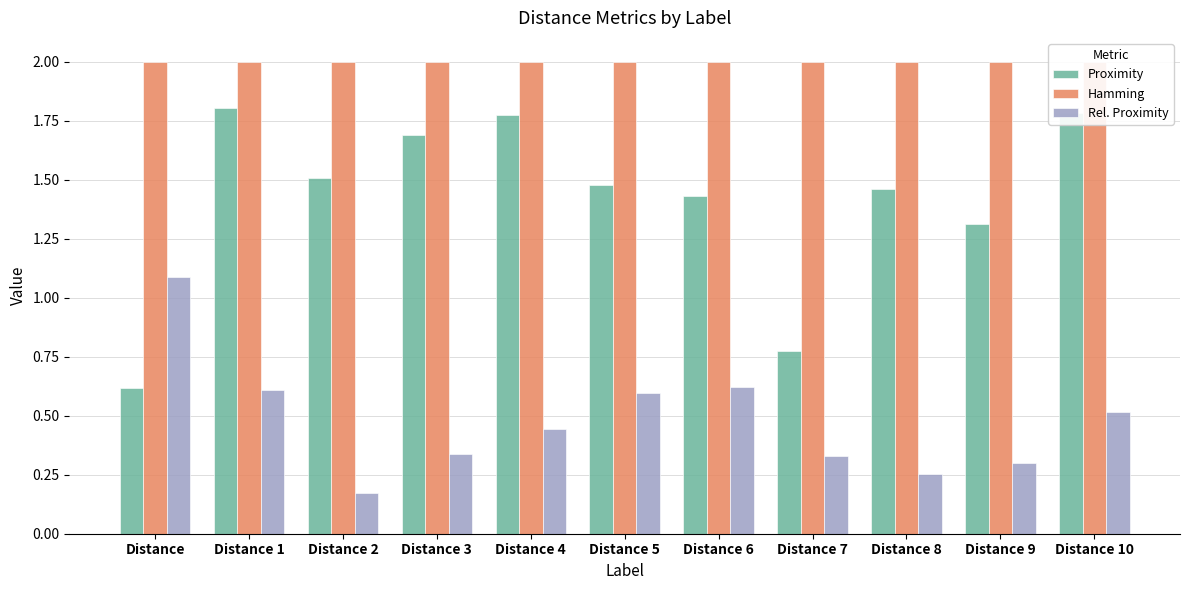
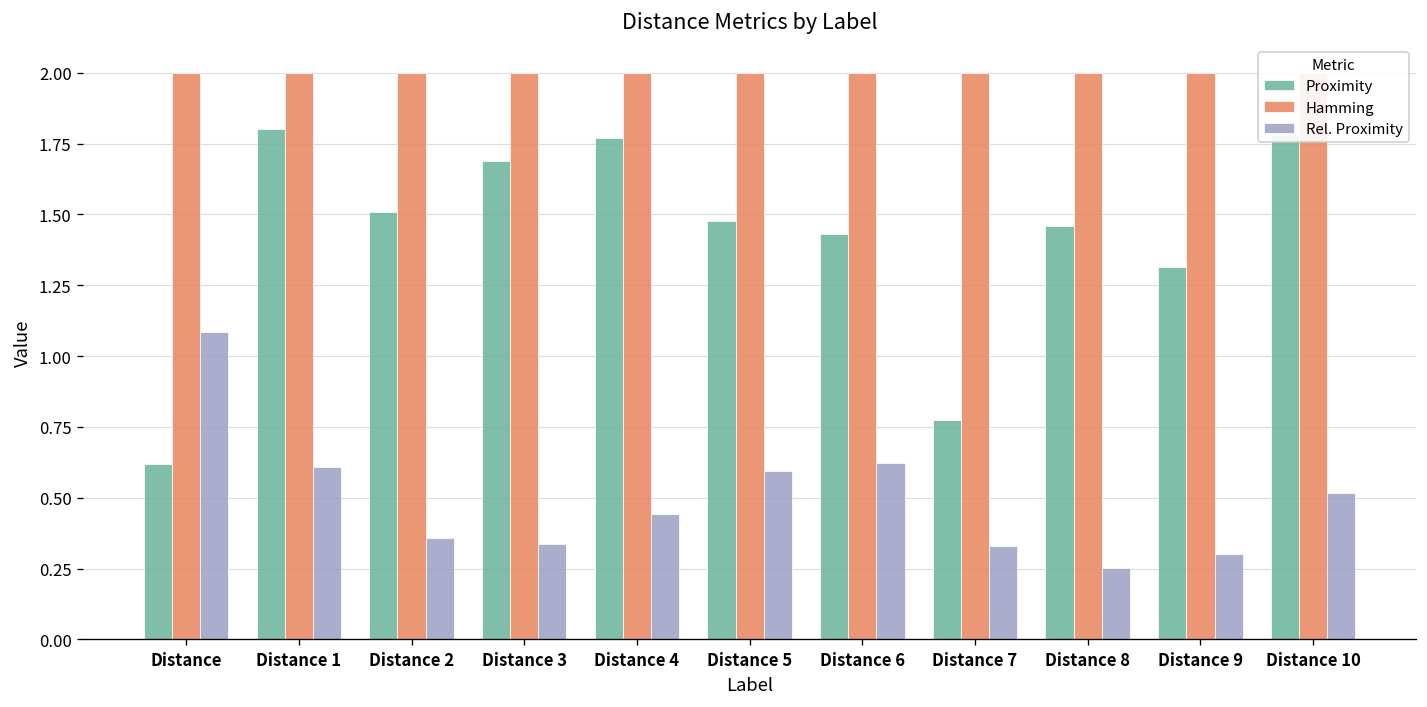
  {
    "Proximity": {
      "Distance": 0.62,
      "Distance 1": 1.80,
      "Distance 2": 1.51,
      "Distance 3": 1.69,
      "Distance 4": 1.77,
      "Distance 5": 1.48,
      "Distance 6": 1.43,
      "Distance 7": 0.78,
      "Distance 8": 1.46,
      "Distance 9": 1.31
    },
    "Hamming": {
      "Distance": 2.00,
      "Distance 1": 2.00,
      "Distance 2": 2.00,
      "Distance 3": 2.00,
      "Distance 4": 2.00,
      "Distance 5": 2.00,
      "Distance 6": 2.00,
      "Distance 7": 2.00,
      "Distance 8": 2.00,
      "Distance 9": 2.00
    },
    "Rel. Proximity": {
      "Distance": 1.09,
      "Distance 1": 0.61,
-     "Distance 2": 0.17,
+     "Distance 2": 0.36,
      "Distance 3": 0.34,
      "Distance 4": 0.44,
      "Distance 5": 0.60,
      "Distance 6": 0.62,
      "Distance 7": 0.33,
      "Distance 8": 0.25,
      "Distance 9": 0.30,
      "Distance 10": 0.52
    }
  }
